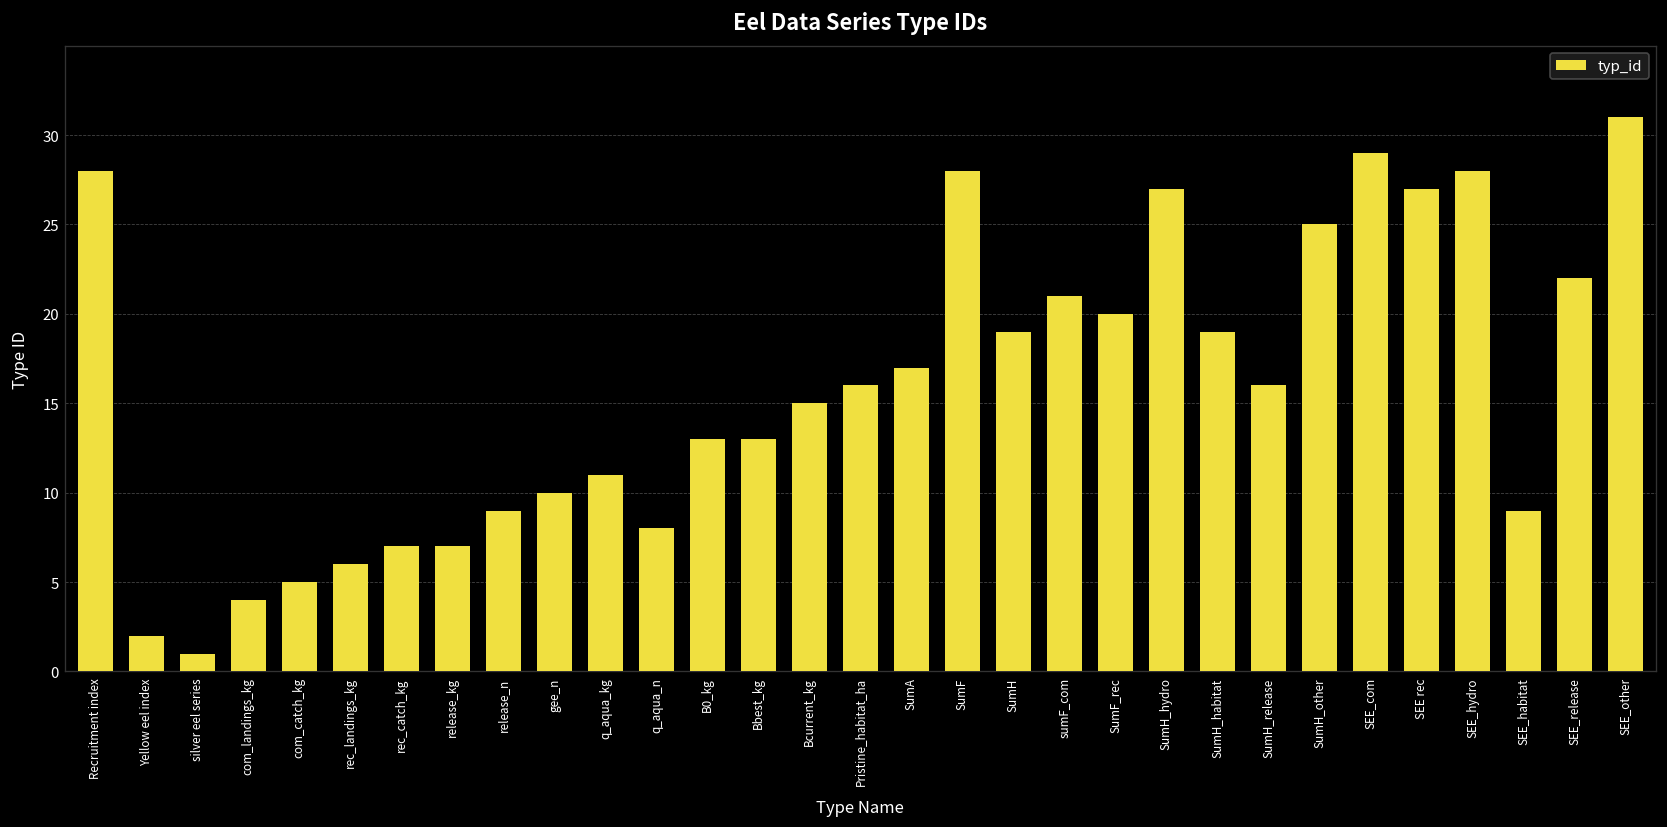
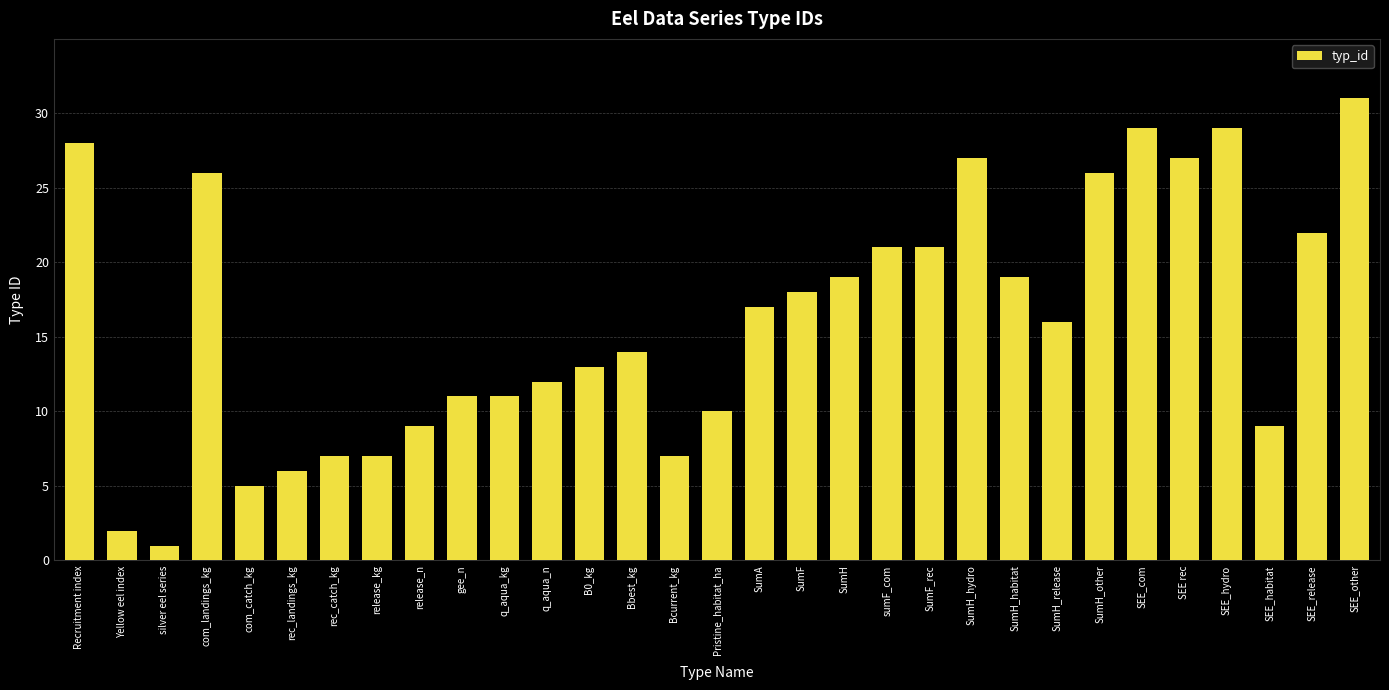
  {
    "Recruitment index": 28,
    "Yellow eel index": 2,
    "silver eel series": 1,
-   "com_landings_kg": 4,
+   "com_landings_kg": 26,
    "com_catch_kg": 5,
    "rec_landings_kg": 6,
    "rec_catch_kg": 7,
    "release_kg": 7,
    "release_n": 9,
-   "gee_n": 10,
+   "gee_n": 11,
    "q_aqua_kg": 11,
-   "q_aqua_n": 8,
+   "q_aqua_n": 12,
    "B0_kg": 13,
-   "Bbest_kg": 13,
-   "Bcurrent_kg": 15,
-   "Pristine_habitat_ha": 16,
+   "Bbest_kg": 14,
+   "Bcurrent_kg": 7,
+   "Pristine_habitat_ha": 10,
    "SumA": 17,
-   "SumF": 28,
+   "SumF": 18,
    "SumH": 19,
    "sumF_com": 21,
-   "SumF_rec": 20,
+   "SumF_rec": 21,
    "SumH_hydro": 27,
    "SumH_habitat": 19,
    "SumH_release": 16,
-   "SumH_other": 25,
+   "SumH_other": 26,
    "SEE_com": 29,
    "SEE rec": 27,
-   "SEE_hydro": 28,
+   "SEE_hydro": 29,
    "SEE_habitat": 9,
    "SEE_release": 22,
    "SEE_other": 31
  }
